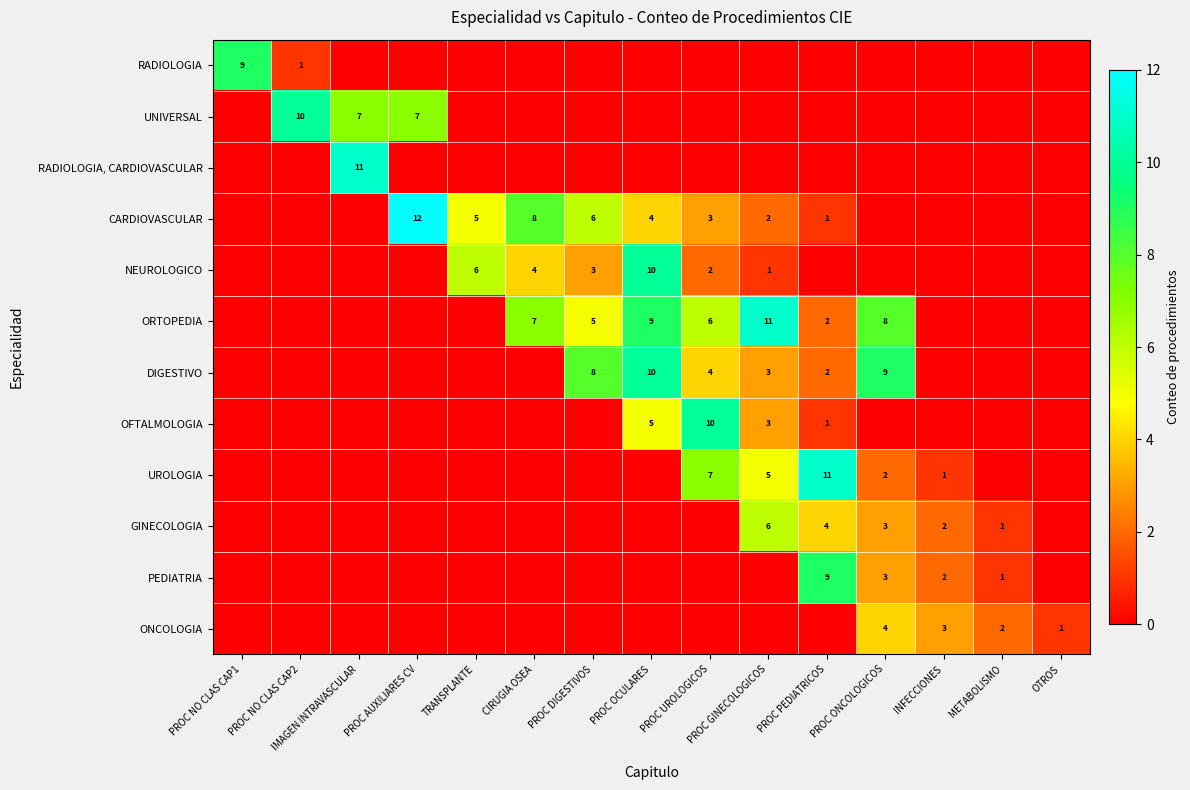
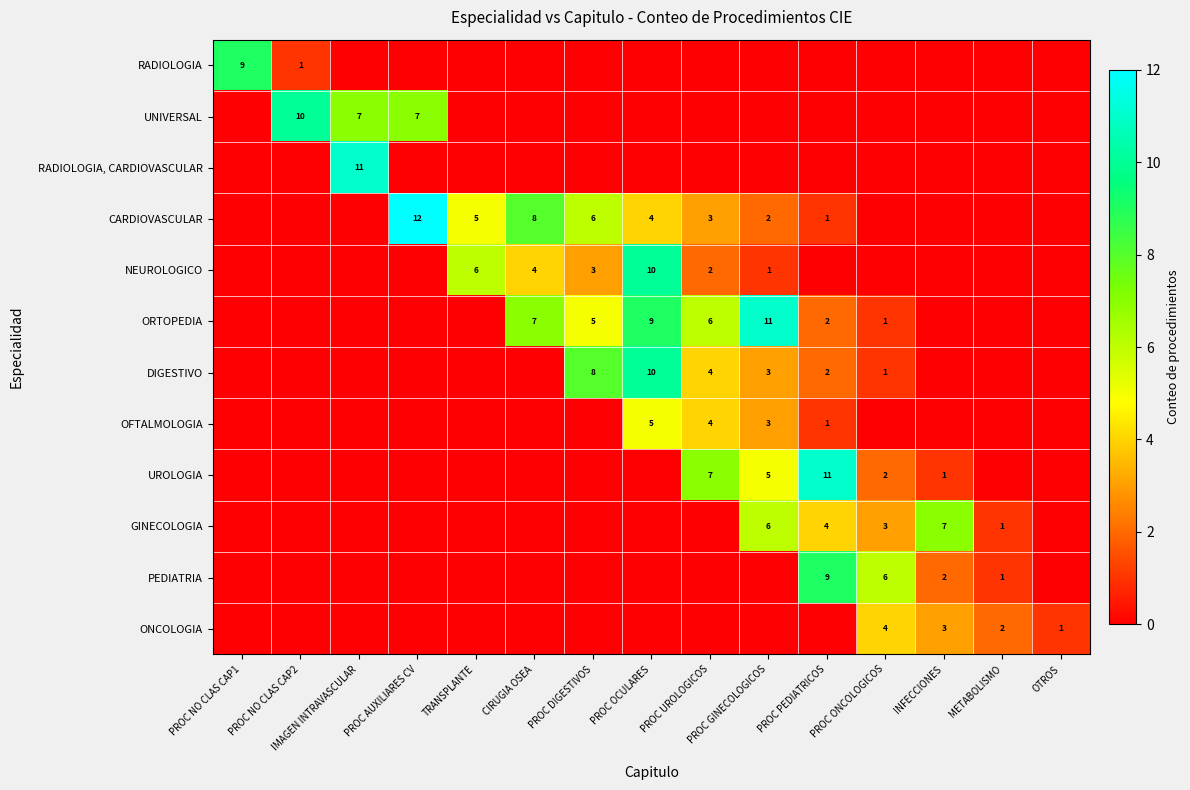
  {
    "RADIOLOGIA": {
      "PROC NO CLAS CAP1": 9,
      "PROC NO CLAS CAP2": 1
    },
    "UNIVERSAL": {
      "PROC NO CLAS CAP2": 10,
      "IMAGEN INTRAVASCULAR": 7,
      "PROC AUXILIARES CV": 7
    },
    "RADIOLOGIA, CARDIOVASCULAR": {
      "IMAGEN INTRAVASCULAR": 11
    },
    "CARDIOVASCULAR": {
      "PROC AUXILIARES CV": 12,
      "TRANSPLANTE": 5,
      "CIRUGIA OSEA": 8,
      "PROC DIGESTIVOS": 6,
      "PROC OCULARES": 4,
      "PROC UROLOGICOS": 3,
      "PROC GINECOLOGICOS": 2,
      "PROC PEDIATRICOS": 1
    },
    "NEUROLOGICO": {
      "TRANSPLANTE": 6,
      "CIRUGIA OSEA": 4,
      "PROC DIGESTIVOS": 3,
      "PROC OCULARES": 10,
      "PROC UROLOGICOS": 2,
      "PROC GINECOLOGICOS": 1
    },
    "ORTOPEDIA": {
      "CIRUGIA OSEA": 7,
      "PROC DIGESTIVOS": 5,
      "PROC OCULARES": 9,
      "PROC UROLOGICOS": 6,
      "PROC GINECOLOGICOS": 11,
      "PROC PEDIATRICOS": 2,
-     "PROC ONCOLOGICOS": 8
+     "PROC ONCOLOGICOS": 1
    },
    "DIGESTIVO": {
      "PROC DIGESTIVOS": 8,
      "PROC OCULARES": 10,
      "PROC UROLOGICOS": 4,
      "PROC GINECOLOGICOS": 3,
      "PROC PEDIATRICOS": 2,
-     "PROC ONCOLOGICOS": 9
+     "PROC ONCOLOGICOS": 1
    },
    "OFTALMOLOGIA": {
      "PROC OCULARES": 5,
-     "PROC UROLOGICOS": 10,
+     "PROC UROLOGICOS": 4,
      "PROC GINECOLOGICOS": 3,
      "PROC PEDIATRICOS": 1
    },
    "UROLOGIA": {
      "PROC UROLOGICOS": 7,
      "PROC GINECOLOGICOS": 5,
      "PROC PEDIATRICOS": 11,
      "PROC ONCOLOGICOS": 2,
      "INFECCIONES": 1
    },
    "GINECOLOGIA": {
      "PROC GINECOLOGICOS": 6,
      "PROC PEDIATRICOS": 4,
      "PROC ONCOLOGICOS": 3,
-     "INFECCIONES": 2,
+     "INFECCIONES": 7,
      "METABOLISMO": 1
    },
    "PEDIATRIA": {
      "PROC PEDIATRICOS": 9,
-     "PROC ONCOLOGICOS": 3,
+     "PROC ONCOLOGICOS": 6,
      "INFECCIONES": 2,
      "METABOLISMO": 1
    },
    "ONCOLOGIA": {
      "PROC ONCOLOGICOS": 4,
      "INFECCIONES": 3,
      "METABOLISMO": 2,
      "OTROS": 1
    }
  }
